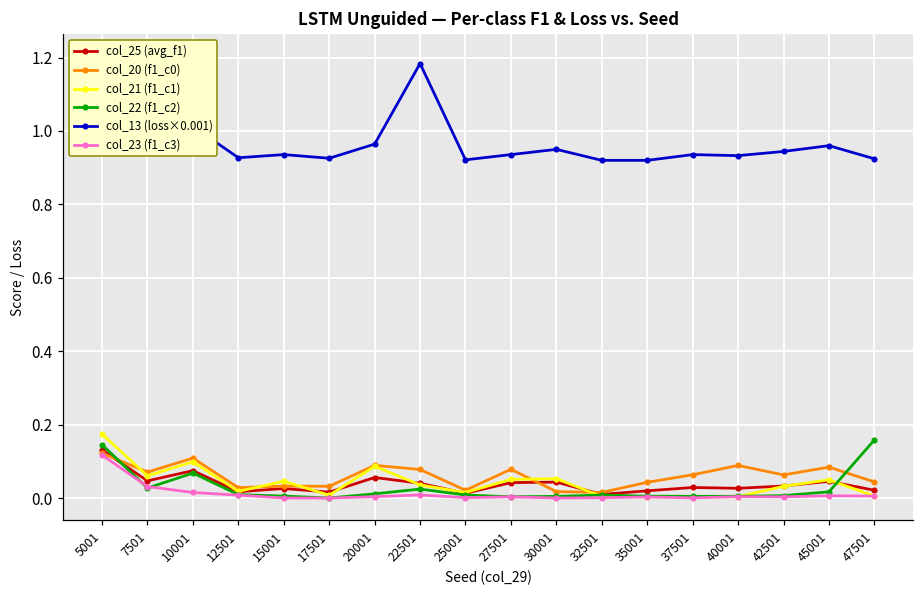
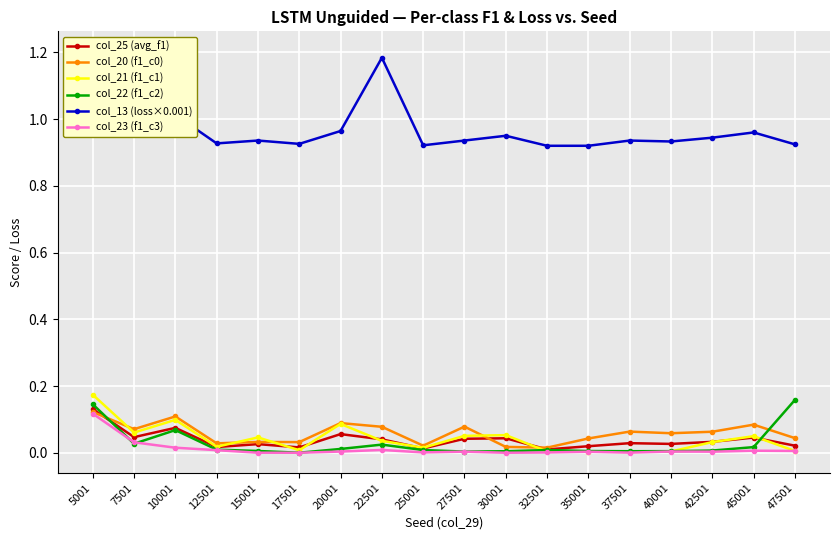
  {
    "col_25 (avg_f1)": {
      "5001": 0.13,
      "7501": 0.05,
      "17501": 0.02,
      "20001": 0.06,
      "27501": 0.04,
      "30001": 0.04,
      "35001": 0.02,
      "37501": 0.03,
      "40001": 0.03,
      "47501": 0.02
    },
    "col_20 (f1_c0)": {
      "7501": 0.07,
      "10001": 0.11,
      "12501": 0.03,
      "17501": 0.03,
      "22501": 0.08,
      "27501": 0.08,
      "30001": 0.02,
      "35001": 0.04,
      "37501": 0.06,
-     "40001": 0.09,
+     "40001": 0.06,
      "42501": 0.06,
      "45001": 0.08,
      "47501": 0.04
    },
    "col_21 (f1_c1)": {
      "5001": 0.17,
      "7501": 0.06,
      "10001": 0.10,
      "15001": 0.05,
      "27501": 0.05,
      "30001": 0.05
    },
    "col_22 (f1_c2)": {
      "5001": 0.15,
      "20001": 0.01,
      "22501": 0.02,
      "45001": 0.02,
      "47501": 0.16
    },
    "col_13 (loss×0.001)": {
      "12501": 0.93,
      "15001": 0.94,
      "17501": 0.93,
      "20001": 0.96,
      "22501": 1.18,
      "25001": 0.92,
      "27501": 0.94,
      "30001": 0.95,
      "32501": 0.92,
      "35001": 0.92,
      "37501": 0.94,
      "40001": 0.93,
      "42501": 0.94,
      "45001": 0.96,
      "47501": 0.92
    },
    "col_23 (f1_c3)": {
      "10001": 0.02,
      "20001": 0.00,
      "22501": 0.01,
      "45001": 0.01
    }
  }
